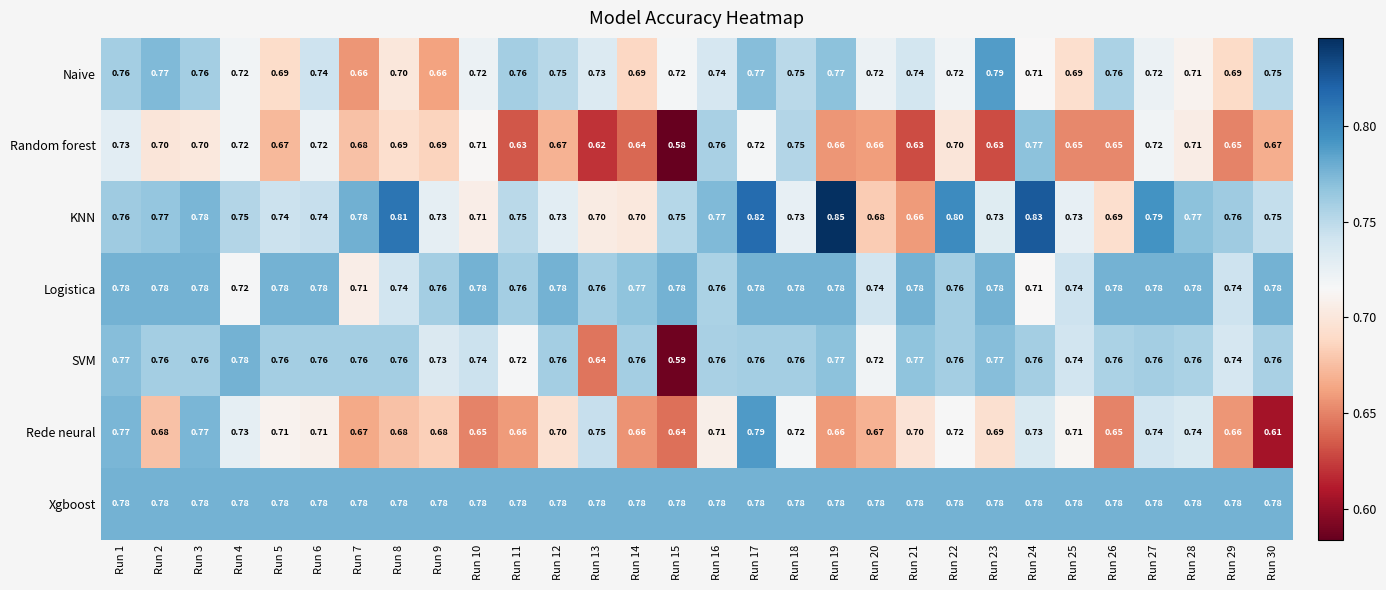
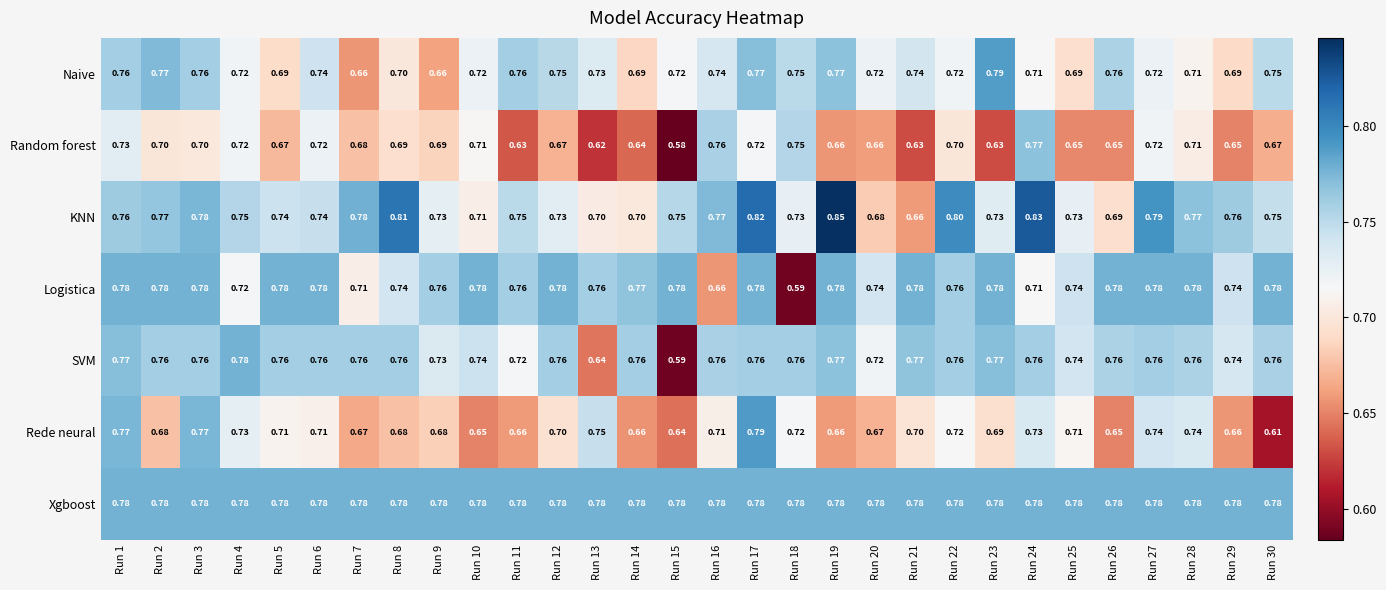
  {
    "Logistica": {
      "Run 1": 0.78,
      "Run 2": 0.78,
      "Run 3": 0.78,
      "Run 4": 0.72,
      "Run 5": 0.78,
      "Run 6": 0.78,
      "Run 7": 0.71,
      "Run 8": 0.74,
      "Run 9": 0.76,
      "Run 10": 0.78,
      "Run 11": 0.76,
      "Run 12": 0.78,
      "Run 13": 0.76,
      "Run 14": 0.77,
      "Run 15": 0.78,
-     "Run 16": 0.76,
+     "Run 16": 0.66,
      "Run 17": 0.78,
-     "Run 18": 0.78,
+     "Run 18": 0.59,
      "Run 19": 0.78,
      "Run 20": 0.74,
      "Run 21": 0.78,
      "Run 22": 0.76,
      "Run 23": 0.78,
      "Run 24": 0.71,
      "Run 25": 0.74,
      "Run 26": 0.78,
      "Run 27": 0.78,
      "Run 28": 0.78,
      "Run 29": 0.74,
      "Run 30": 0.78
    }
  }
